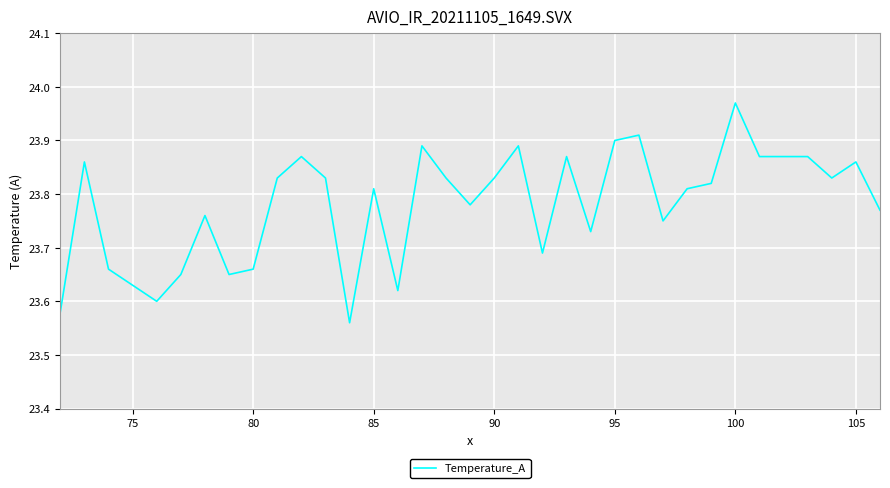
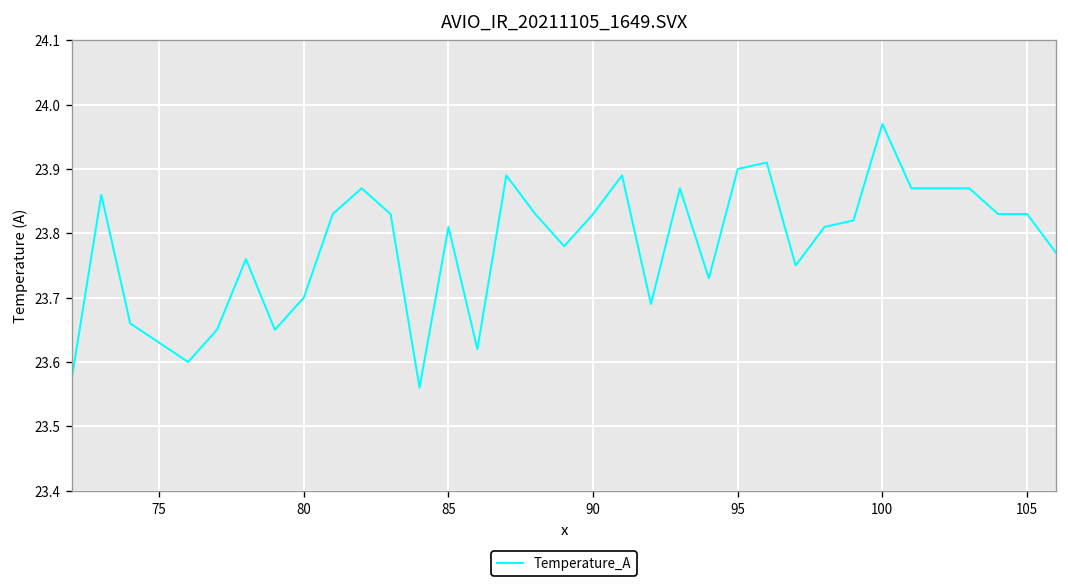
  {
    "75": 23.63,
-   "80": 23.66,
+   "80": 23.70,
    "85": 23.81,
    "90": 23.83,
    "95": 23.90,
    "100": 23.97,
-   "105": 23.86
+   "105": 23.83
  }
